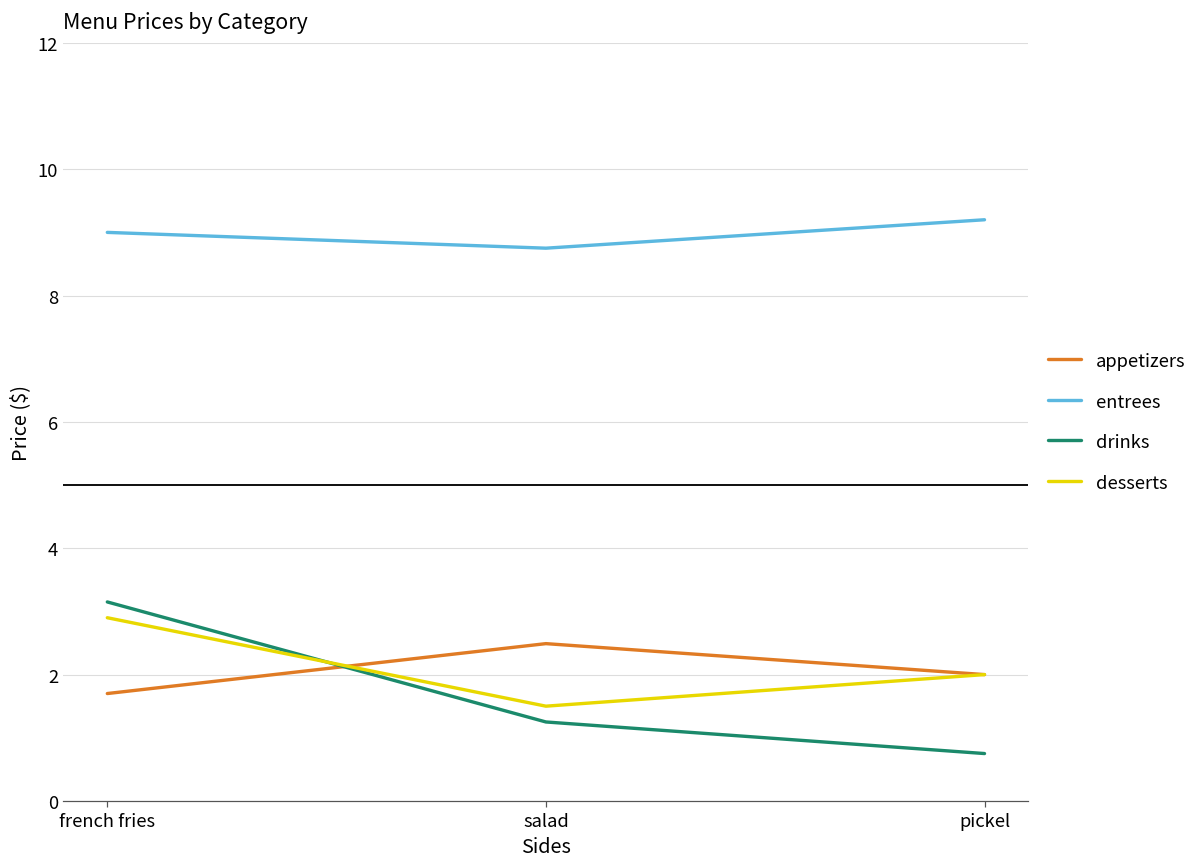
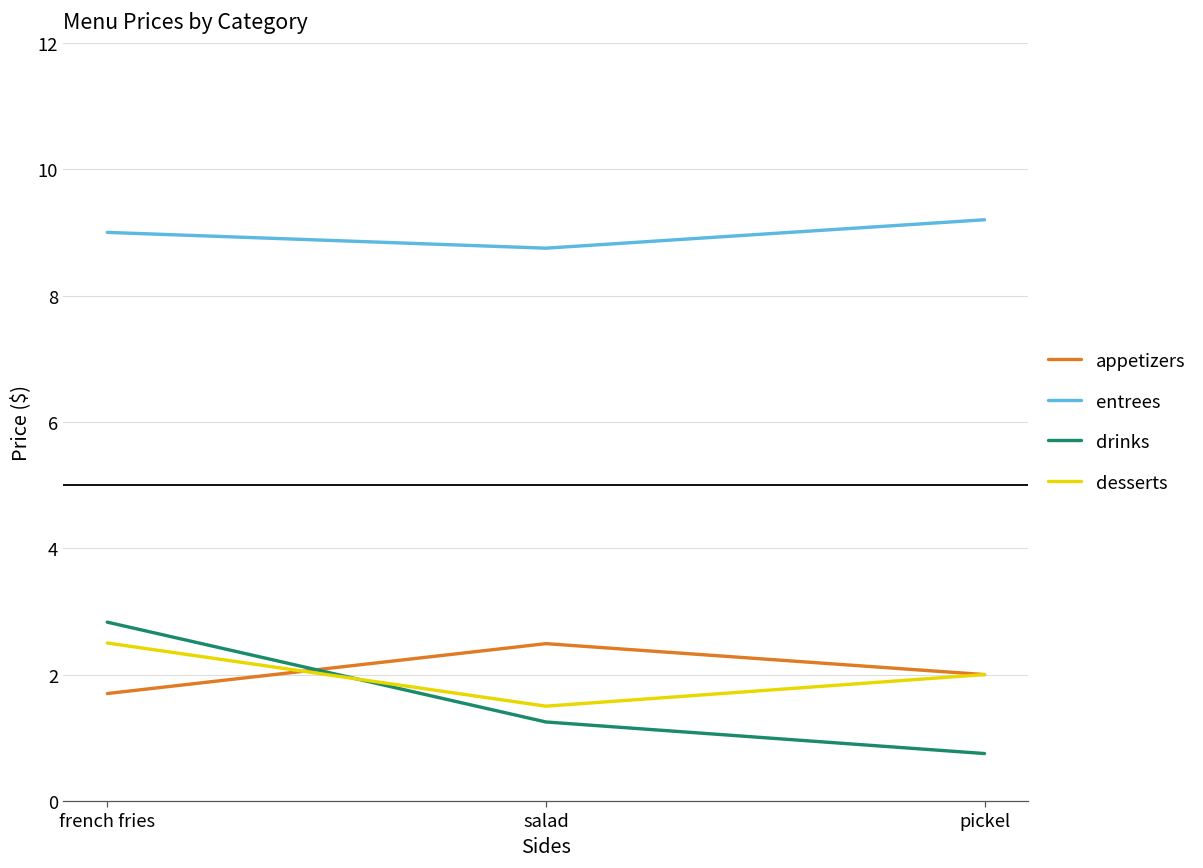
  {
    "appetizers": {
      "french fries": 1.7,
      "salad": 2.5
    },
    "entrees": {
      "french fries": 9.0,
      "salad": 8.8,
      "pickel": 9.2
    },
    "drinks": {
-     "french fries": 3.2,
+     "french fries": 2.8,
      "salad": 1.3,
      "pickel": 0.8
    },
    "desserts": {
-     "french fries": 2.9,
+     "french fries": 2.5,
      "salad": 1.5
    }
  }
